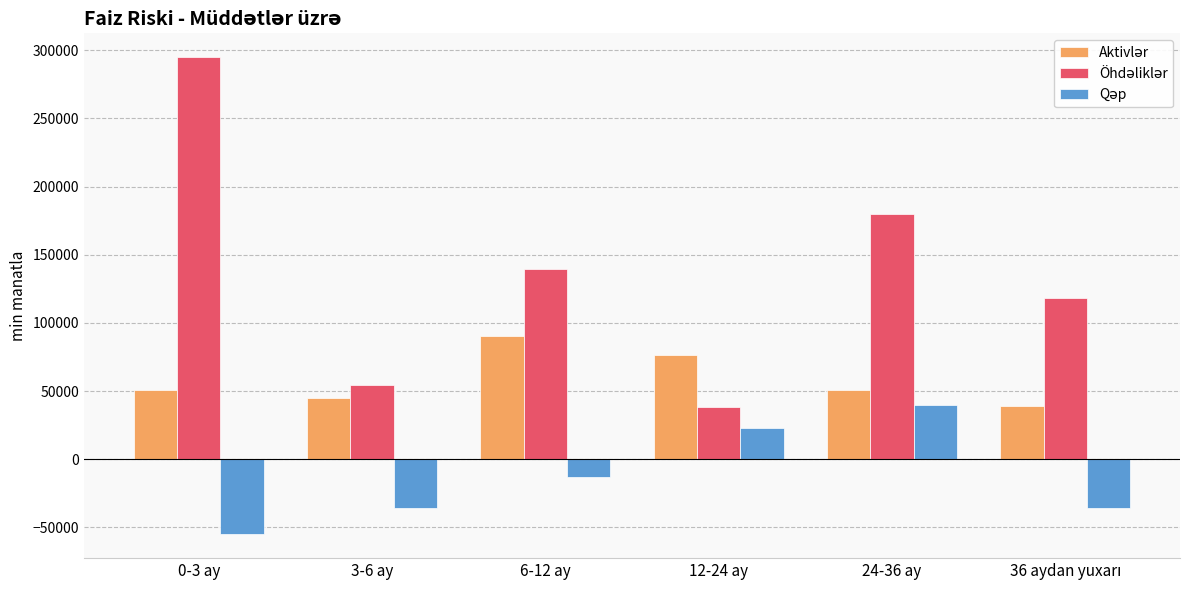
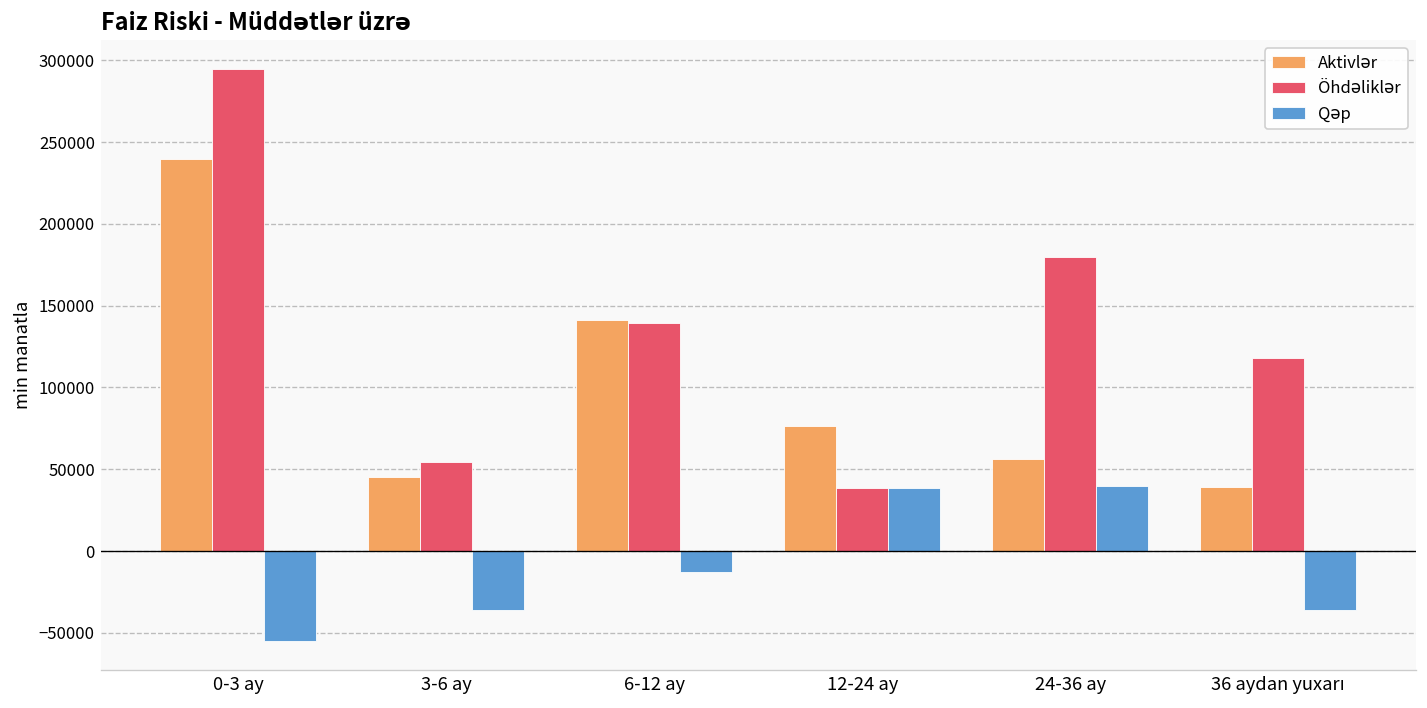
  {
    "Aktivlər": {
-     "0-3 ay": 50000,
+     "0-3 ay": 240000,
      "3-6 ay": 45000,
-     "6-12 ay": 90000,
+     "6-12 ay": 141000,
      "12-24 ay": 77000,
-     "24-36 ay": 51000,
+     "24-36 ay": 56000,
      "36 aydan yuxarı": 39000
    },
    "Öhdəliklər": {
      "0-3 ay": 295000,
      "3-6 ay": 54000,
      "6-12 ay": 139000,
      "12-24 ay": 38000,
      "24-36 ay": 180000,
      "36 aydan yuxarı": 118000
    },
    "Qəp": {
      "0-3 ay": -55000,
      "3-6 ay": -36000,
      "6-12 ay": -13000,
-     "12-24 ay": 23000,
+     "12-24 ay": 38000,
      "24-36 ay": 40000,
      "36 aydan yuxarı": -36000
    }
  }
